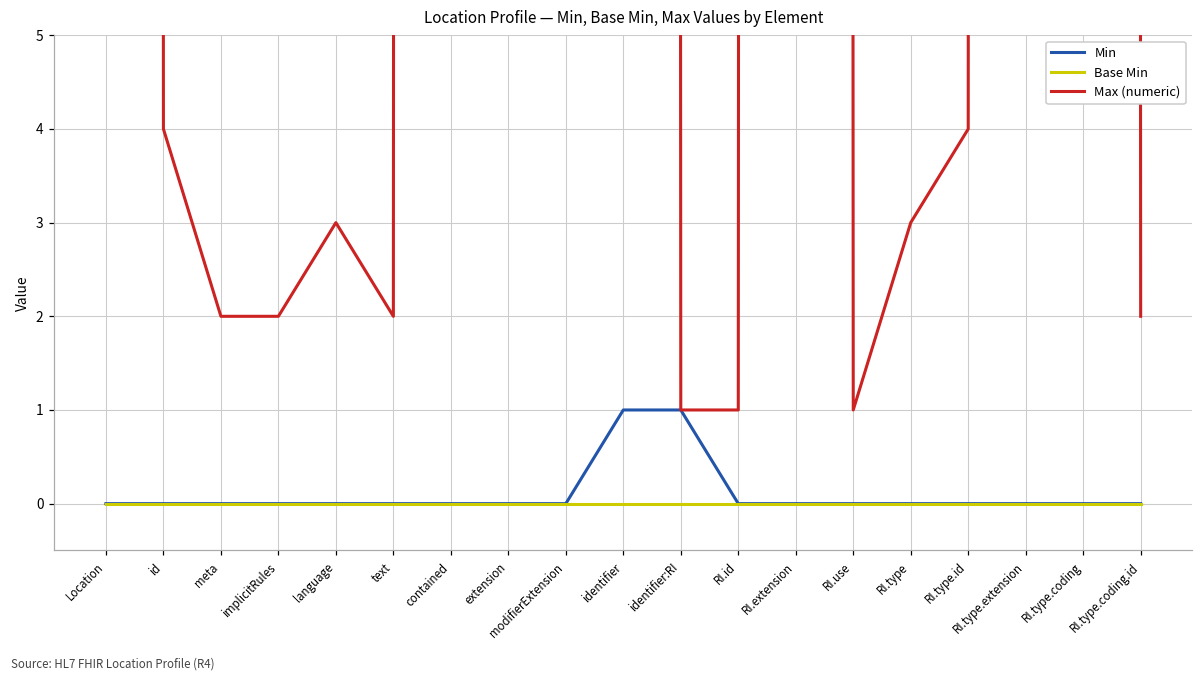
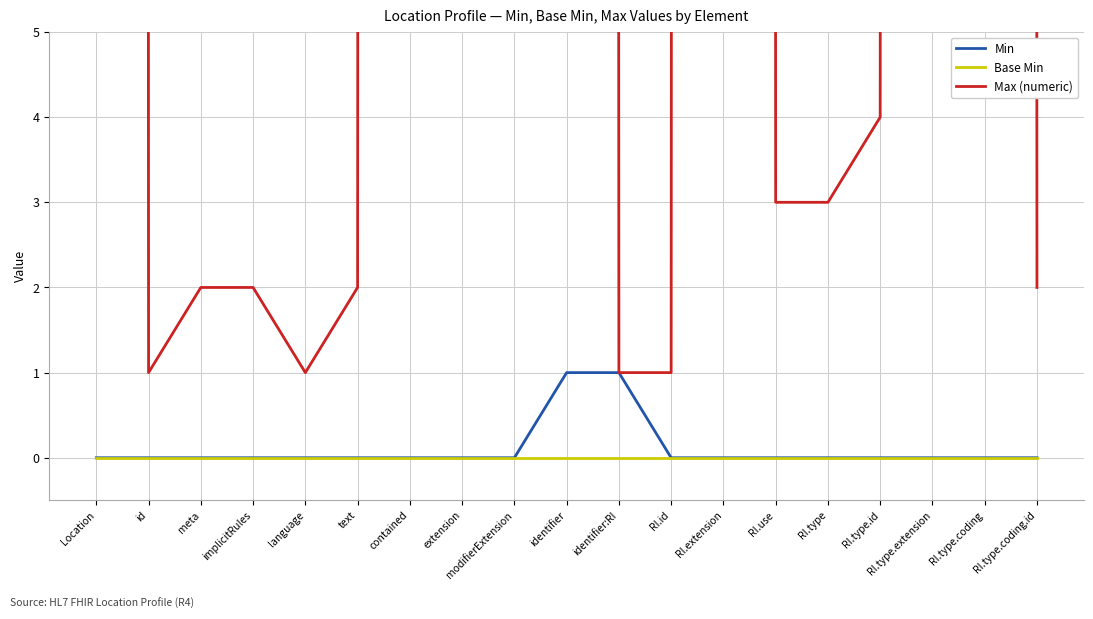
  {
    "Min": {
      "identifier": 1
    },
    "Base Min": {
      "identifier": 0,
      "identifier:RI": 0
    },
    "Max (numeric)": {
-     "id": 4,
+     "id": 1,
      "meta": 2,
      "implicitRules": 2,
-     "language": 3,
+     "language": 1,
      "text": 2,
      "RI.id": 1,
-     "RI.use": 1,
+     "RI.use": 3,
      "RI.type": 3,
      "RI.type.id": 4,
      "RI.type.coding.id": 2
    }
  }
